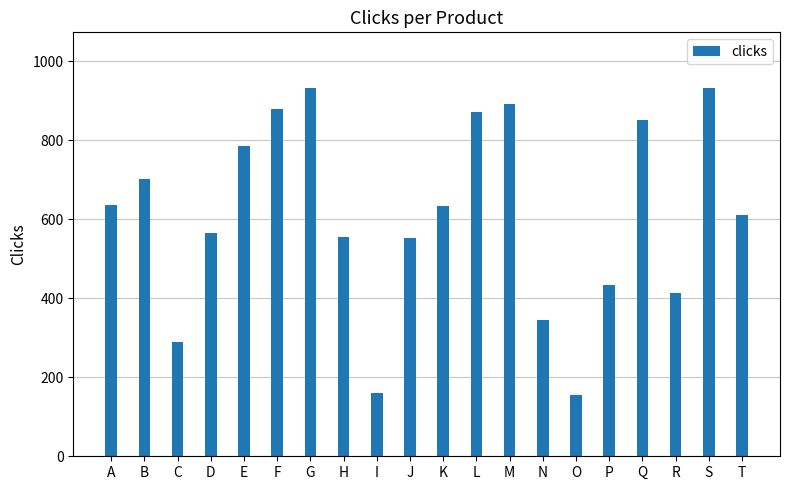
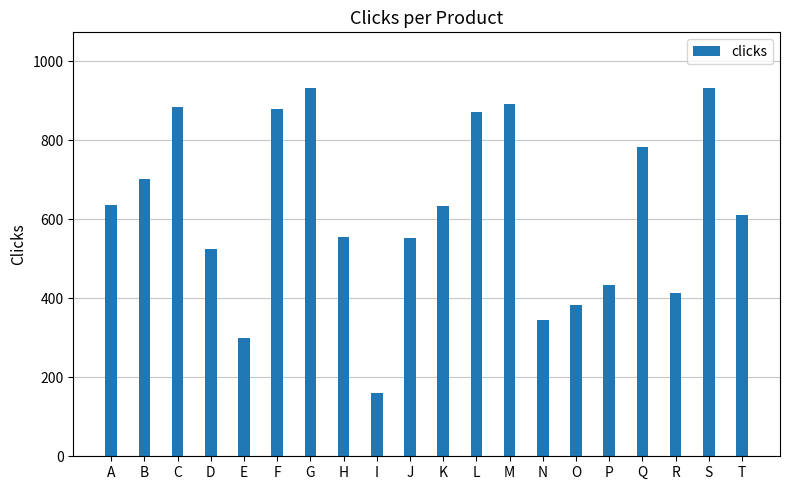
  {
    "A": 640,
    "B": 700,
-   "C": 290,
-   "D": 560,
-   "E": 790,
+   "C": 890,
+   "D": 530,
+   "E": 300,
    "F": 880,
    "G": 930,
    "H": 560,
    "I": 160,
    "J": 550,
    "K": 630,
    "L": 870,
    "M": 890,
    "N": 350,
-   "O": 160,
+   "O": 380,
    "P": 430,
-   "Q": 850,
+   "Q": 780,
    "R": 410,
    "S": 930,
    "T": 610
  }
